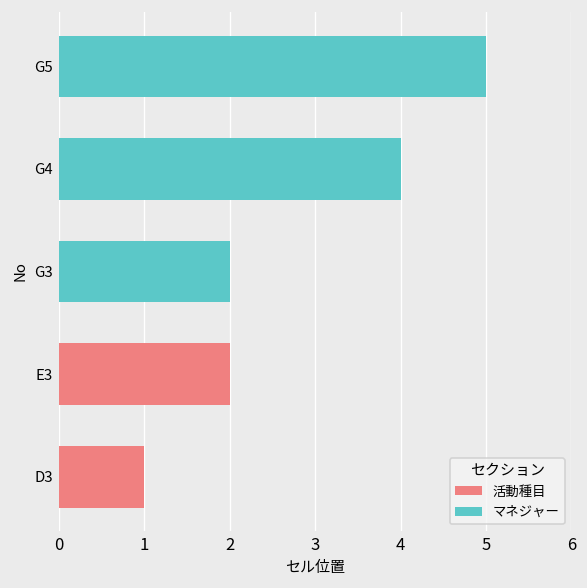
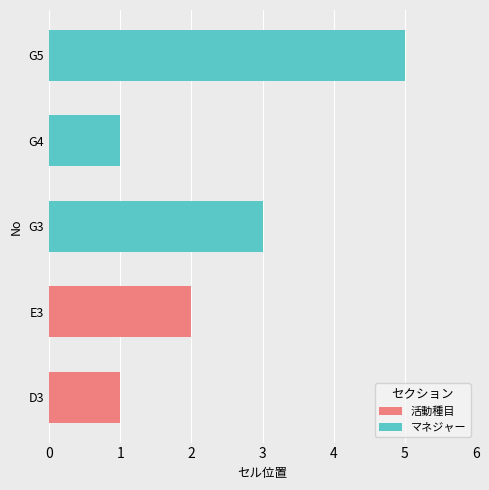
  {
    "マネジャー": {
      "G5": 5,
-     "G4": 4,
-     "G3": 2
+     "G4": 1,
+     "G3": 3
    }
  }
